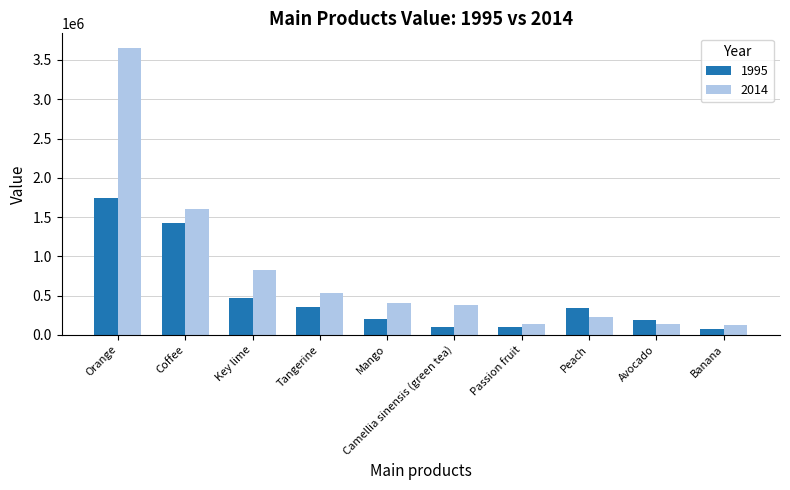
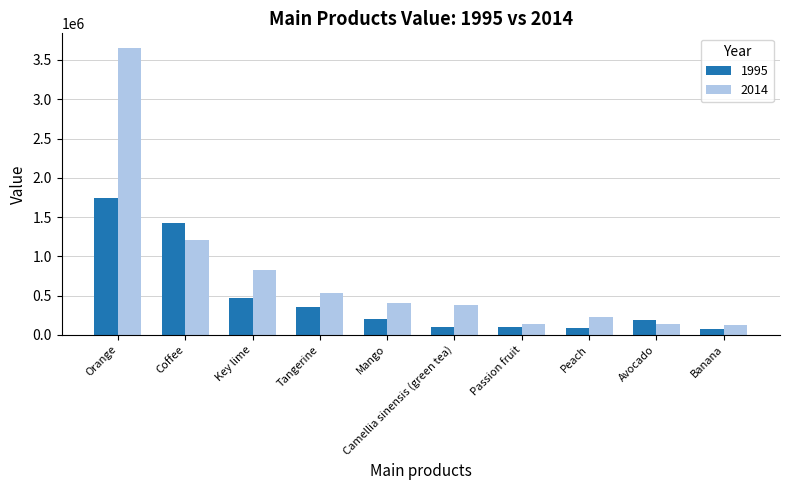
  {
    "1995": {
      "Orange": 1700000,
      "Coffee": 1400000,
      "Key lime": 500000,
      "Tangerine": 400000,
      "Mango": 200000,
      "Camellia sinensis (green tea)": 100000,
      "Passion fruit": 100000,
-     "Peach": 300000,
+     "Peach": 100000,
      "Avocado": 200000,
      "Banana": 100000
    },
    "2014": {
      "Orange": 3700000,
-     "Coffee": 1600000,
+     "Coffee": 1200000,
      "Key lime": 800000,
      "Tangerine": 500000,
      "Mango": 400000,
      "Camellia sinensis (green tea)": 400000,
      "Passion fruit": 100000,
      "Peach": 200000,
      "Avocado": 100000,
      "Banana": 100000
    }
  }
